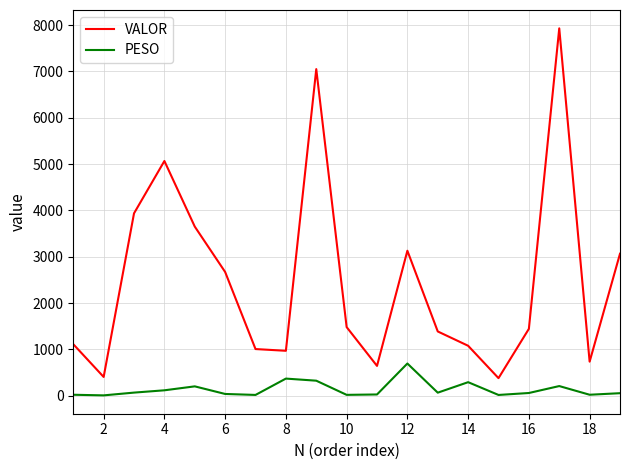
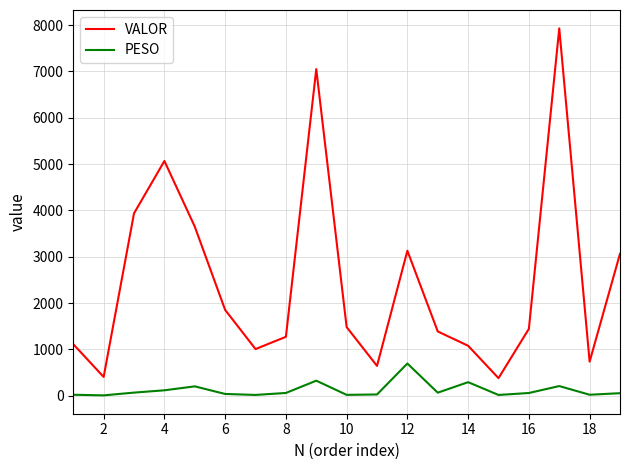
  {
    "VALOR": {
      "2": 400,
      "4": 5100,
-     "6": 2700,
-     "8": 1000,
+     "6": 1900,
+     "8": 1300,
      "10": 1500,
      "12": 3100,
      "14": 1100,
      "16": 1400,
      "18": 700
    },
    "PESO": {
      "2": 0,
      "4": 100,
      "6": 0,
-     "8": 400,
+     "8": 100,
      "10": 0,
      "12": 700,
      "14": 300,
      "16": 100,
      "18": 0
    }
  }
